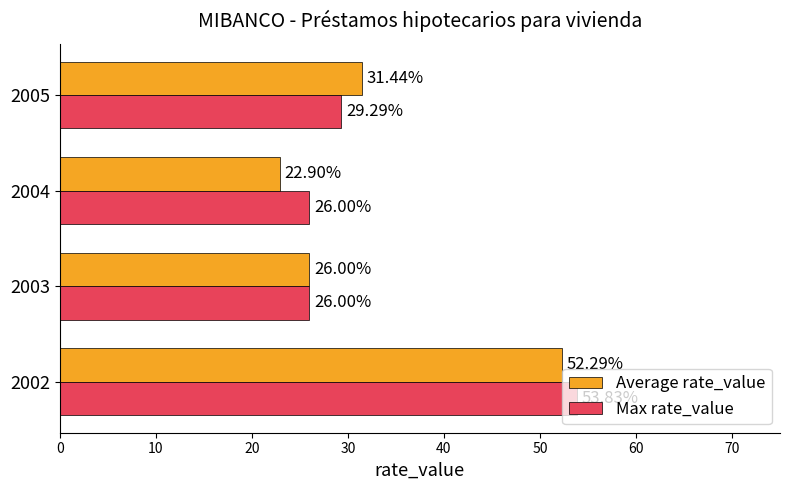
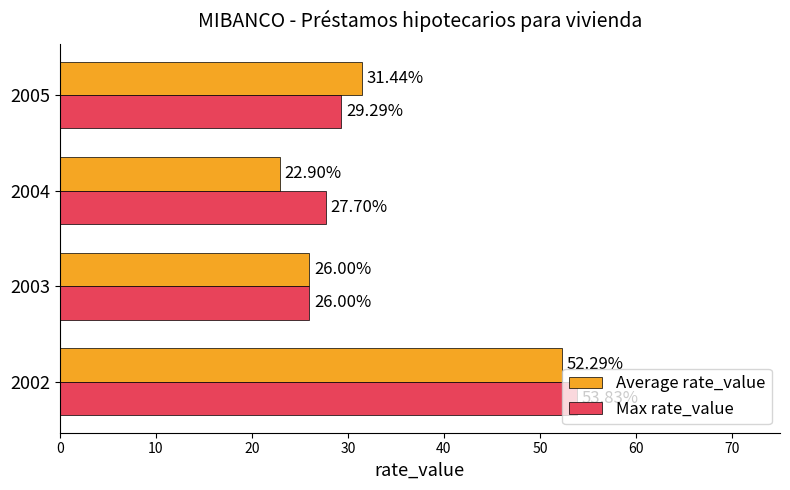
  {
    "Average rate_value": {
      "2005": "31.44%",
      "2004": "22.90%",
      "2003": "26.00%"
    },
    "Max rate_value": {
      "2005": "29.29%",
-     "2004": "26.00%",
+     "2004": "27.70%",
      "2003": "26.00%"
    }
  }
